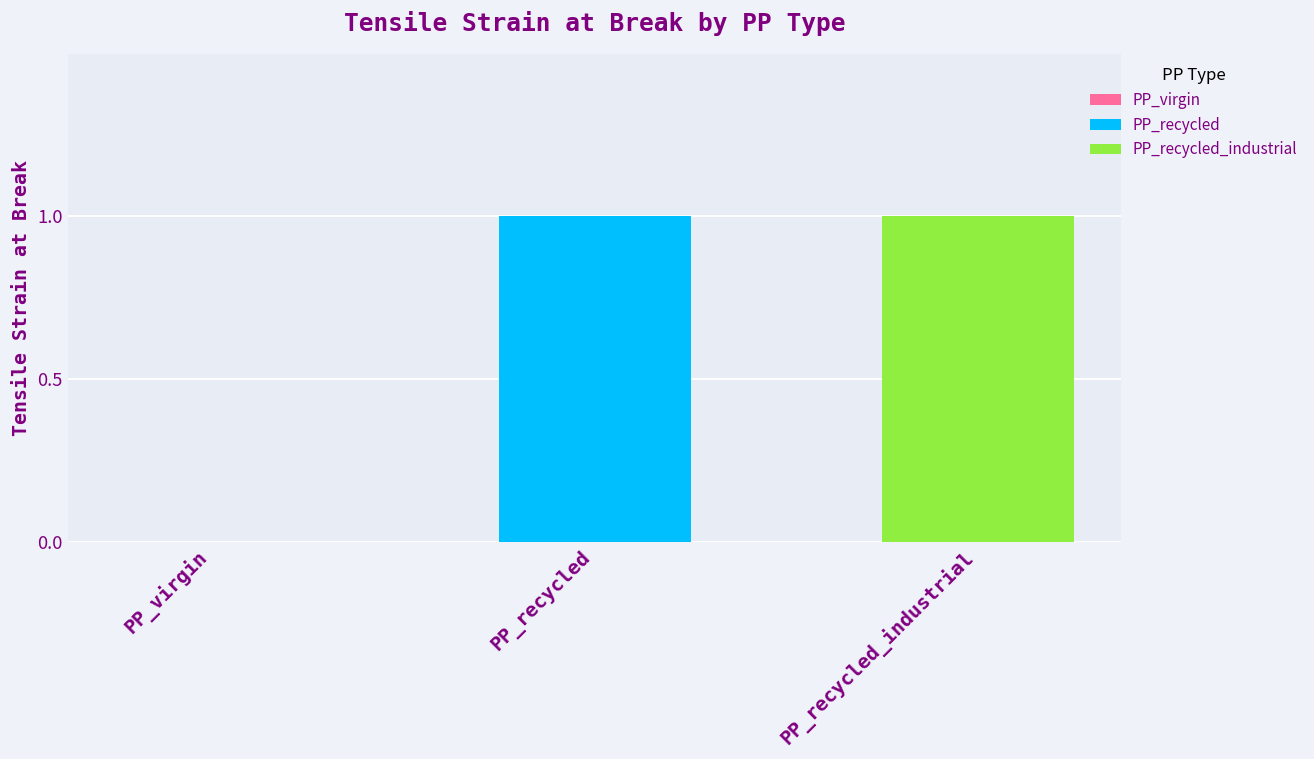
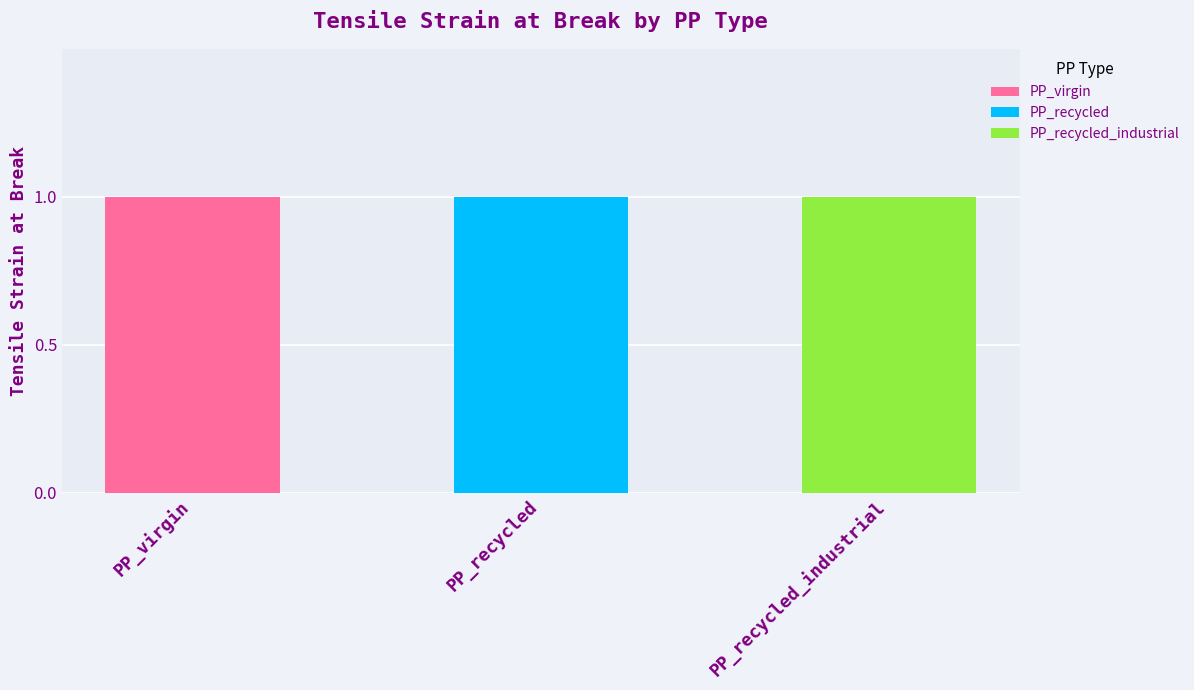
  {
-   "PP_virgin": 0,
+   "PP_virgin": 1,
    "PP_recycled": 1,
    "PP_recycled_industrial": 1
  }
